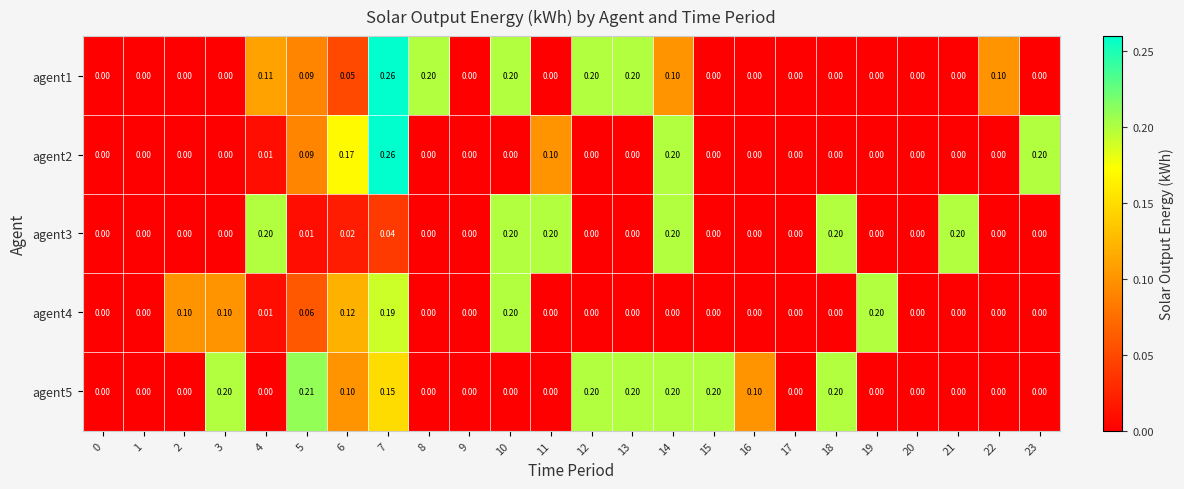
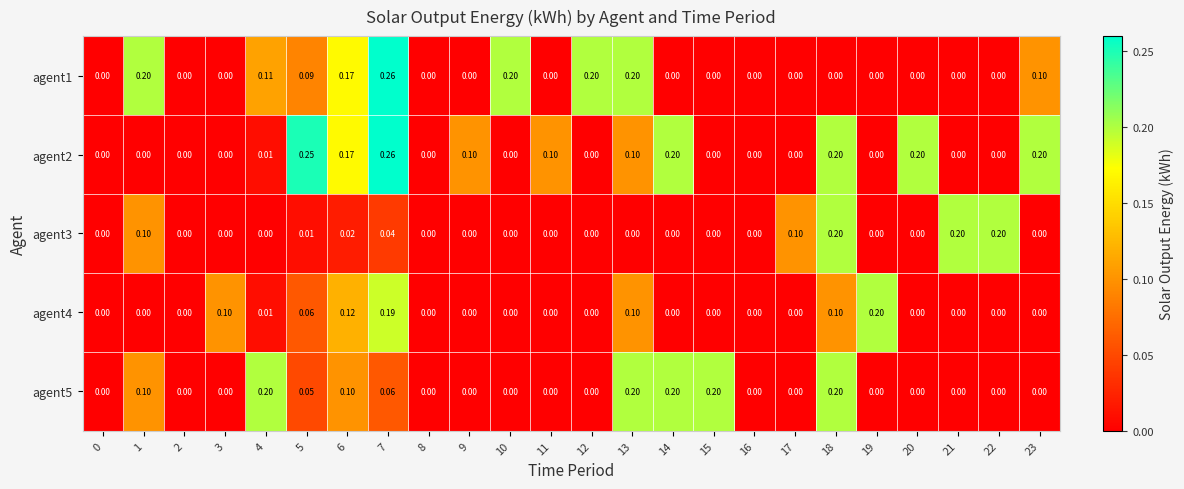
  {
    "agent1": {
      "0": 0.00,
-     "1": 0.00,
+     "1": 0.20,
      "2": 0.00,
      "3": 0.00,
      "4": 0.11,
      "5": 0.09,
-     "6": 0.05,
+     "6": 0.17,
      "7": 0.26,
-     "8": 0.20,
+     "8": 0.00,
      "9": 0.00,
      "10": 0.20,
      "11": 0.00,
      "12": 0.20,
      "13": 0.20,
-     "14": 0.10,
+     "14": 0.00,
      "15": 0.00,
      "16": 0.00,
      "17": 0.00,
      "18": 0.00,
      "19": 0.00,
      "20": 0.00,
      "21": 0.00,
-     "22": 0.10,
-     "23": 0.00
+     "22": 0.00,
+     "23": 0.10
    },
    "agent2": {
      "0": 0.00,
      "1": 0.00,
      "2": 0.00,
      "3": 0.00,
      "4": 0.01,
-     "5": 0.09,
+     "5": 0.25,
      "6": 0.17,
      "7": 0.26,
      "8": 0.00,
-     "9": 0.00,
+     "9": 0.10,
      "10": 0.00,
      "11": 0.10,
      "12": 0.00,
-     "13": 0.00,
+     "13": 0.10,
      "14": 0.20,
      "15": 0.00,
      "16": 0.00,
      "17": 0.00,
-     "18": 0.00,
+     "18": 0.20,
      "19": 0.00,
-     "20": 0.00,
+     "20": 0.20,
      "21": 0.00,
      "22": 0.00,
      "23": 0.20
    },
    "agent3": {
      "0": 0.00,
-     "1": 0.00,
+     "1": 0.10,
      "2": 0.00,
      "3": 0.00,
-     "4": 0.20,
+     "4": 0.00,
      "5": 0.01,
      "6": 0.02,
      "7": 0.04,
      "8": 0.00,
      "9": 0.00,
-     "10": 0.20,
-     "11": 0.20,
+     "10": 0.00,
+     "11": 0.00,
      "12": 0.00,
      "13": 0.00,
-     "14": 0.20,
+     "14": 0.00,
      "15": 0.00,
      "16": 0.00,
-     "17": 0.00,
+     "17": 0.10,
      "18": 0.20,
      "19": 0.00,
      "20": 0.00,
      "21": 0.20,
-     "22": 0.00,
+     "22": 0.20,
      "23": 0.00
    },
    "agent4": {
      "0": 0.00,
      "1": 0.00,
-     "2": 0.10,
+     "2": 0.00,
      "3": 0.10,
      "4": 0.01,
      "5": 0.06,
      "6": 0.12,
      "7": 0.19,
      "8": 0.00,
      "9": 0.00,
-     "10": 0.20,
+     "10": 0.00,
      "11": 0.00,
      "12": 0.00,
-     "13": 0.00,
+     "13": 0.10,
      "14": 0.00,
      "15": 0.00,
      "16": 0.00,
      "17": 0.00,
-     "18": 0.00,
+     "18": 0.10,
      "19": 0.20,
      "20": 0.00,
      "21": 0.00,
      "22": 0.00,
      "23": 0.00
    },
    "agent5": {
      "0": 0.00,
-     "1": 0.00,
+     "1": 0.10,
      "2": 0.00,
-     "3": 0.20,
-     "4": 0.00,
-     "5": 0.21,
+     "3": 0.00,
+     "4": 0.20,
+     "5": 0.05,
      "6": 0.10,
-     "7": 0.15,
+     "7": 0.06,
      "8": 0.00,
      "9": 0.00,
      "10": 0.00,
      "11": 0.00,
-     "12": 0.20,
+     "12": 0.00,
      "13": 0.20,
      "14": 0.20,
      "15": 0.20,
-     "16": 0.10,
+     "16": 0.00,
      "17": 0.00,
      "18": 0.20,
      "19": 0.00,
      "20": 0.00,
      "21": 0.00,
      "22": 0.00,
      "23": 0.00
    }
  }
